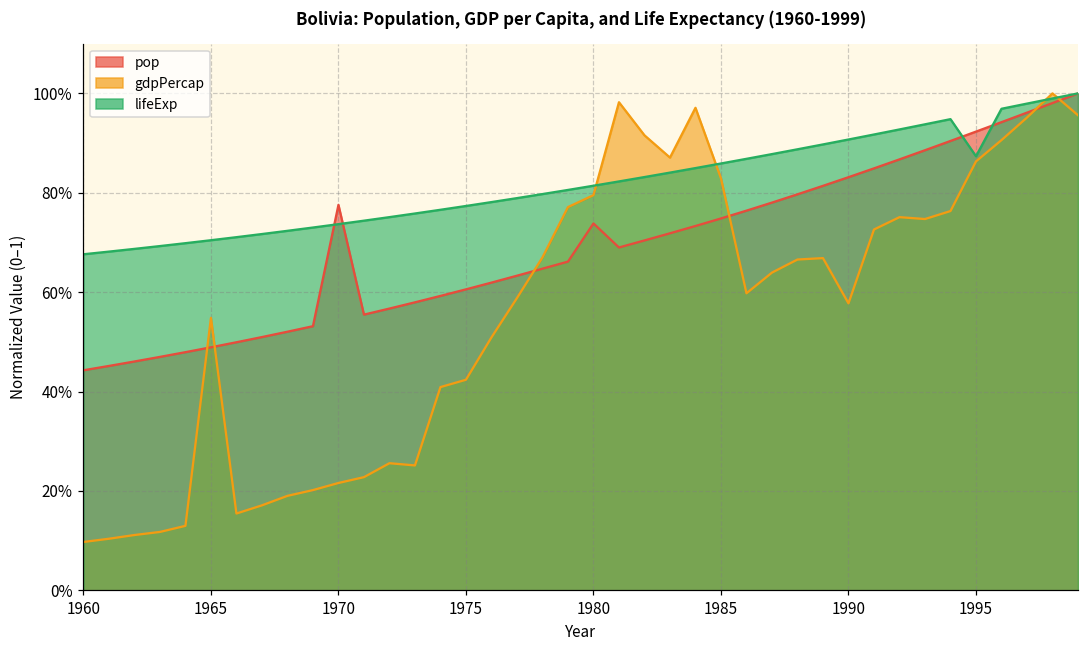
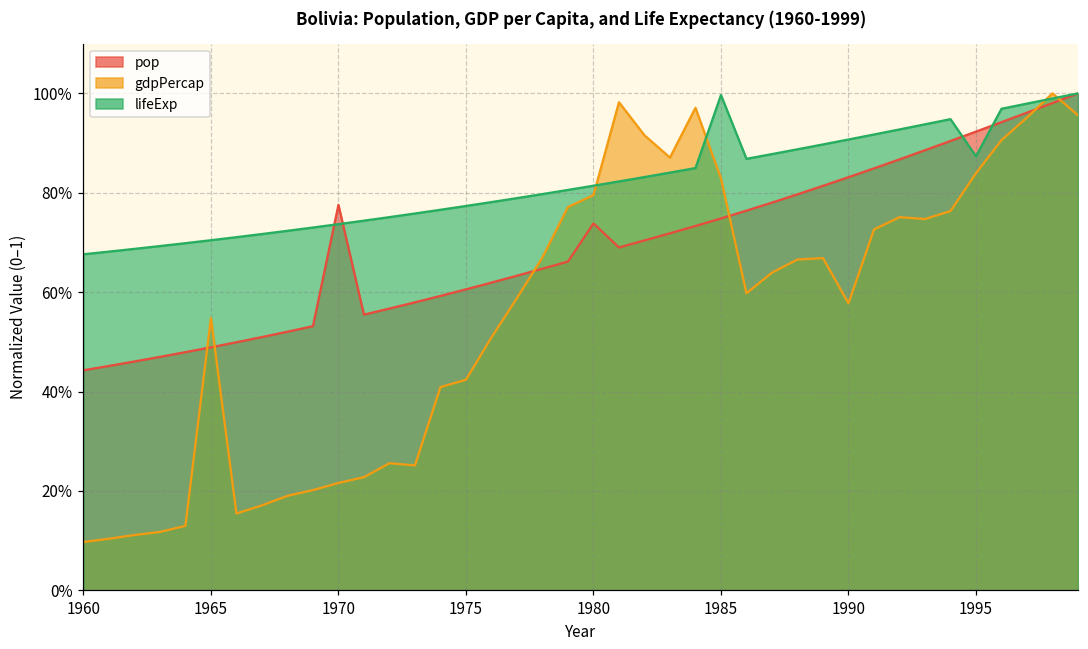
  {
    "pop": {
      "1960": "44%",
      "1965": "49%",
      "1970": "78%",
      "1975": "61%",
      "1980": "74%",
      "1985": "75%",
      "1990": "83%",
      "1995": "92%"
    },
    "gdpPercap": {
      "1960": "10%",
      "1965": "55%",
      "1970": "22%",
      "1975": "42%",
      "1980": "80%",
      "1985": "83%",
      "1990": "58%",
-     "1995": "86%"
+     "1995": "84%"
    },
    "lifeExp": {
      "1960": "68%",
      "1965": "70%",
      "1970": "74%",
      "1975": "77%",
      "1980": "81%",
-     "1985": "86%",
+     "1985": "100%",
      "1990": "91%",
      "1995": "87%"
    }
  }
